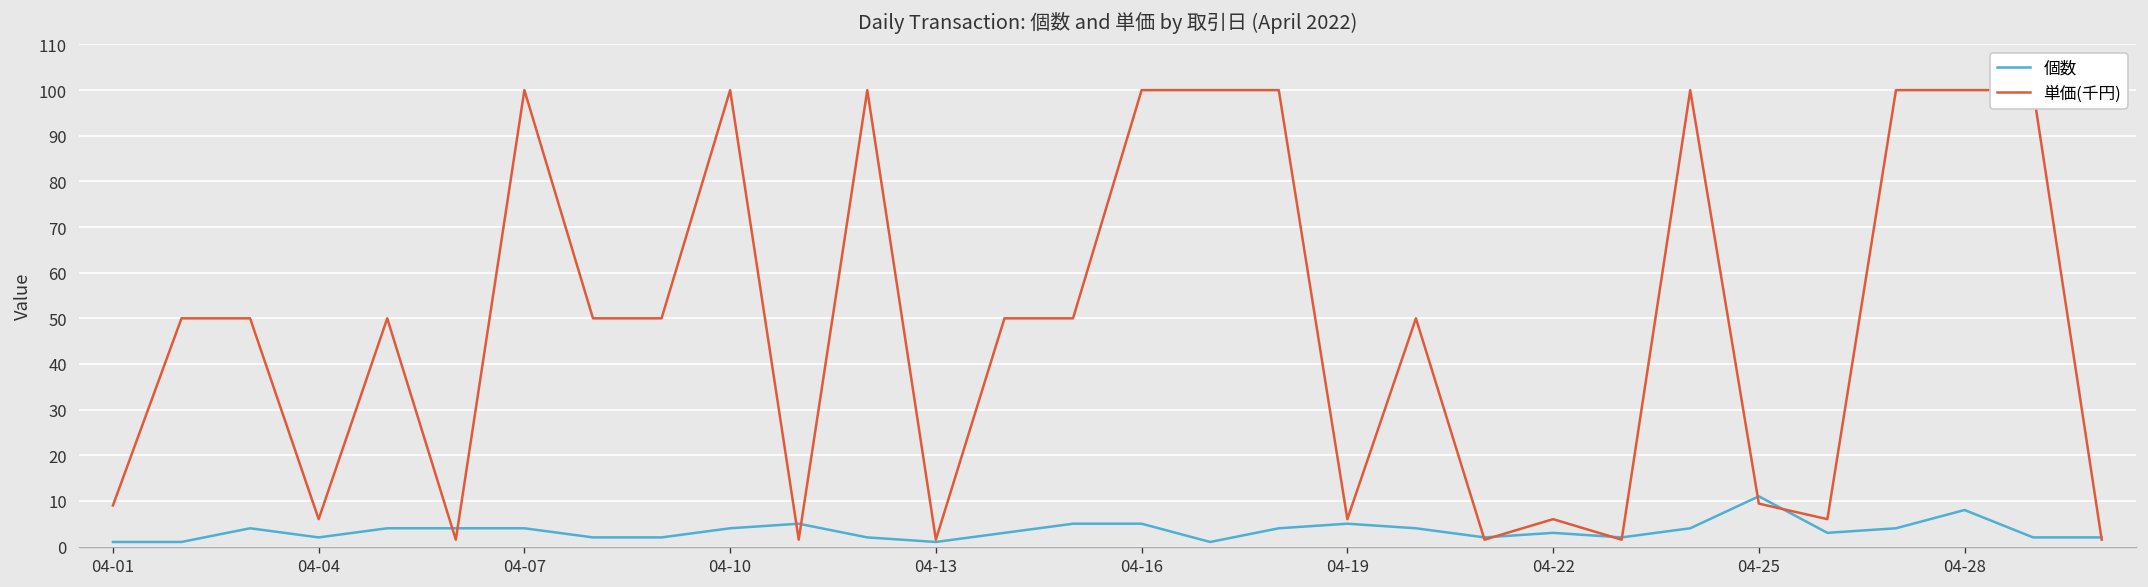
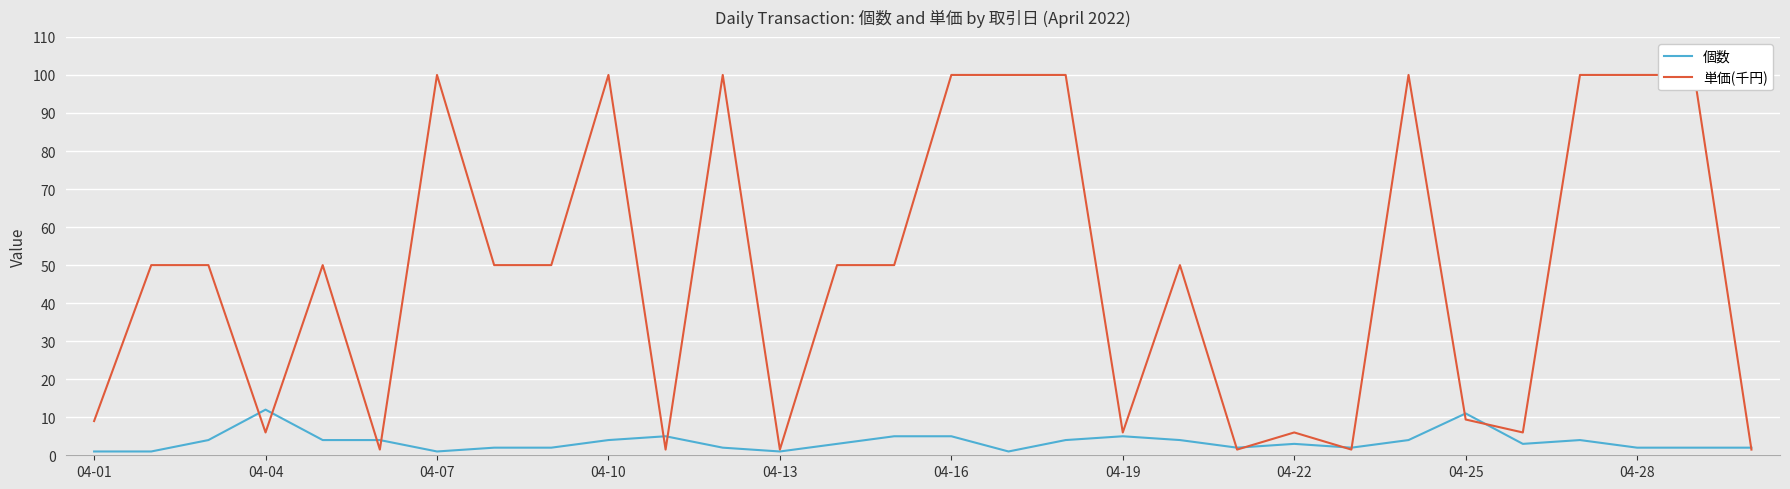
  {
    "個数": {
      "04-01": 1,
-     "04-04": 2,
-     "04-07": 4,
+     "04-04": 12,
+     "04-07": 1,
      "04-10": 4,
      "04-16": 5,
      "04-19": 5,
      "04-22": 3,
      "04-25": 11,
-     "04-28": 8
+     "04-28": 2
    },
    "単価(千円)": {
      "04-01": 9,
      "04-04": 6,
      "04-07": 100,
      "04-10": 100,
      "04-16": 100,
      "04-19": 6,
      "04-22": 6,
      "04-25": 9,
      "04-28": 100
    }
  }
